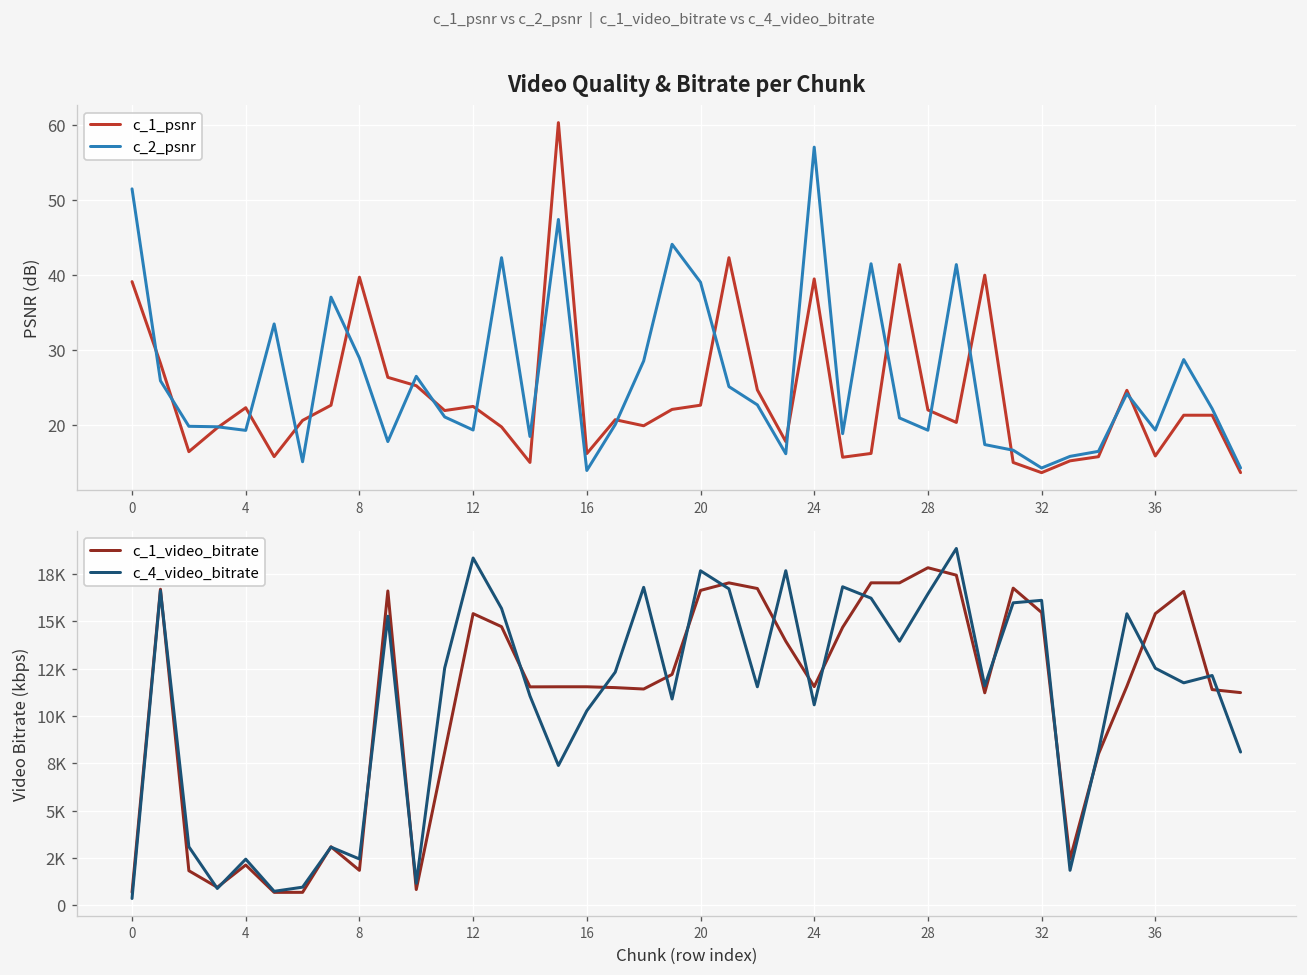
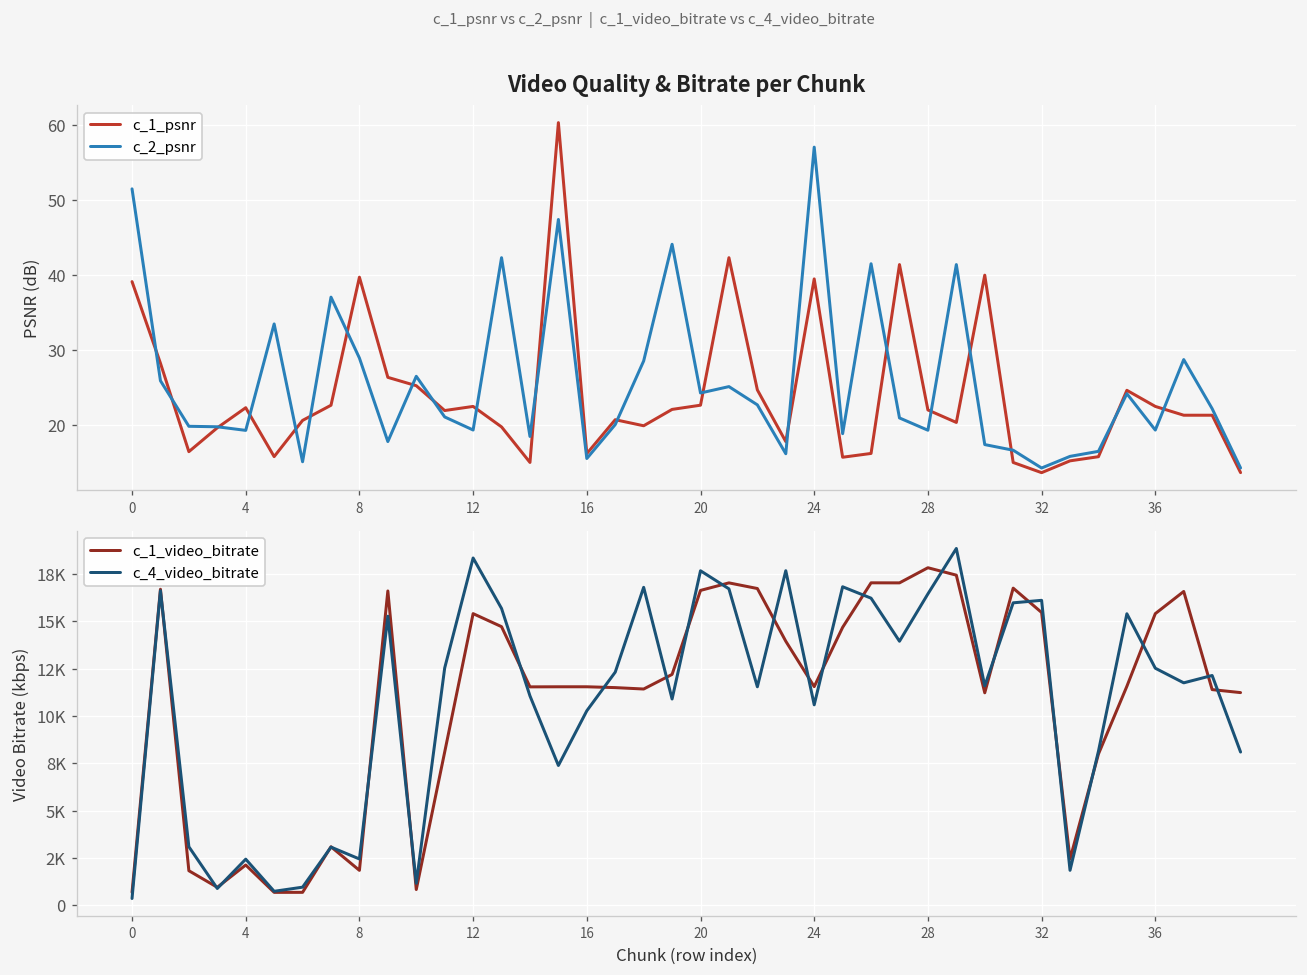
  {
    "Video Quality & Bitrate per Chunk": {
      "c_1_psnr": {
        "0": 39,
        "4": 22,
        "8": 40,
        "12": 22,
        "16": 16,
        "20": 23,
        "24": 39,
        "28": 22,
        "32": 14,
-       "36": 16
+       "36": 22
      },
      "c_2_psnr": {
        "0": 51,
        "4": 19,
        "8": 29,
        "12": 19,
-       "16": 14,
-       "20": 39,
+       "16": 16,
+       "20": 24,
        "24": 57,
        "28": 19,
        "32": 14,
        "36": 19
      }
    }
  }
